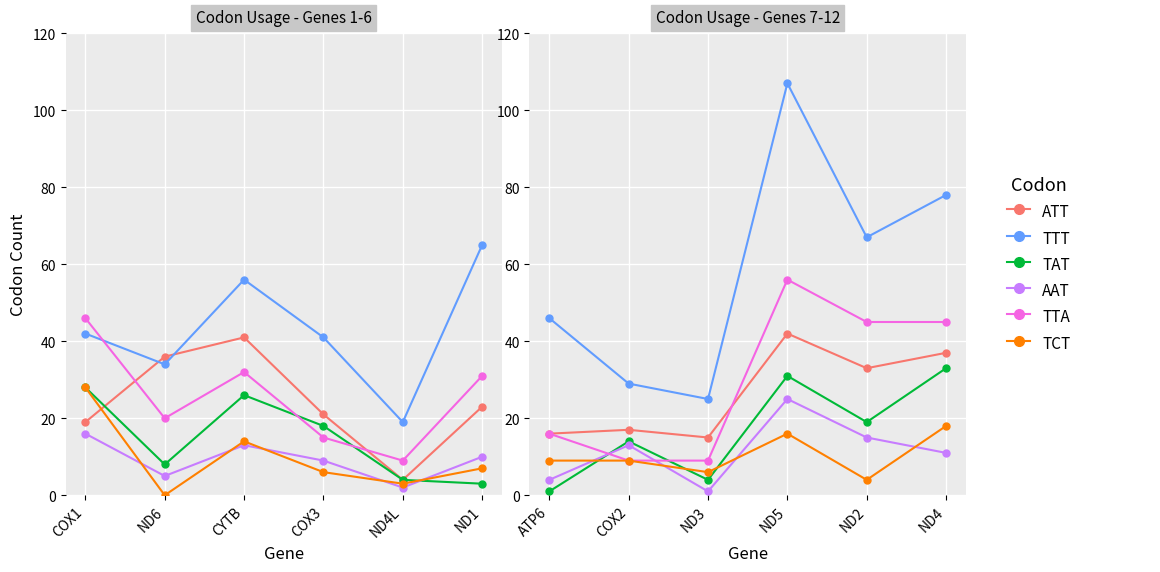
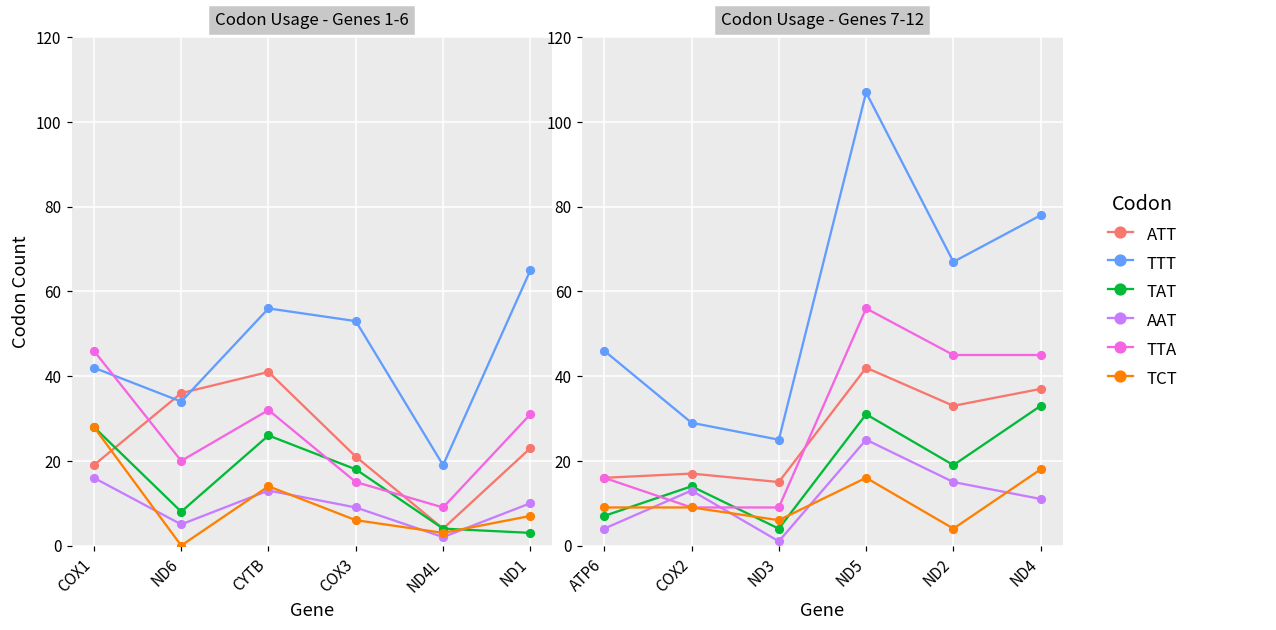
  {
    "Codon Usage - Genes 1-6": {
      "ATT": {
        "COX1": 19,
        "ND6": 36,
        "CYTB": 41,
        "COX3": 21,
        "ND1": 23
      },
      "TTT": {
        "COX1": 42,
        "ND6": 34,
        "CYTB": 56,
-       "COX3": 41,
+       "COX3": 53,
        "ND4L": 19,
        "ND1": 65
      },
      "TAT": {
        "ND6": 8,
        "CYTB": 26,
        "COX3": 18,
        "ND1": 3
      },
      "TCT": {
        "ND6": 0,
        "CYTB": 14,
        "COX3": 6,
        "ND4L": 3,
        "ND1": 7
      }
    },
    "Codon Usage - Genes 7-12": {
      "ATT": {
        "COX2": 17,
        "ND3": 15,
        "ND5": 42,
        "ND2": 33,
        "ND4": 37
      },
      "TTT": {
        "ATP6": 46,
        "COX2": 29,
        "ND3": 25,
        "ND5": 107,
        "ND2": 67,
        "ND4": 78
      },
      "TAT": {
-       "ATP6": 1,
+       "ATP6": 7,
        "COX2": 14,
        "ND3": 4,
        "ND5": 31,
        "ND2": 19,
        "ND4": 33
      },
      "TCT": {
        "ATP6": 9,
        "ND3": 6,
        "ND5": 16,
        "ND2": 4,
        "ND4": 18
      }
    }
  }
